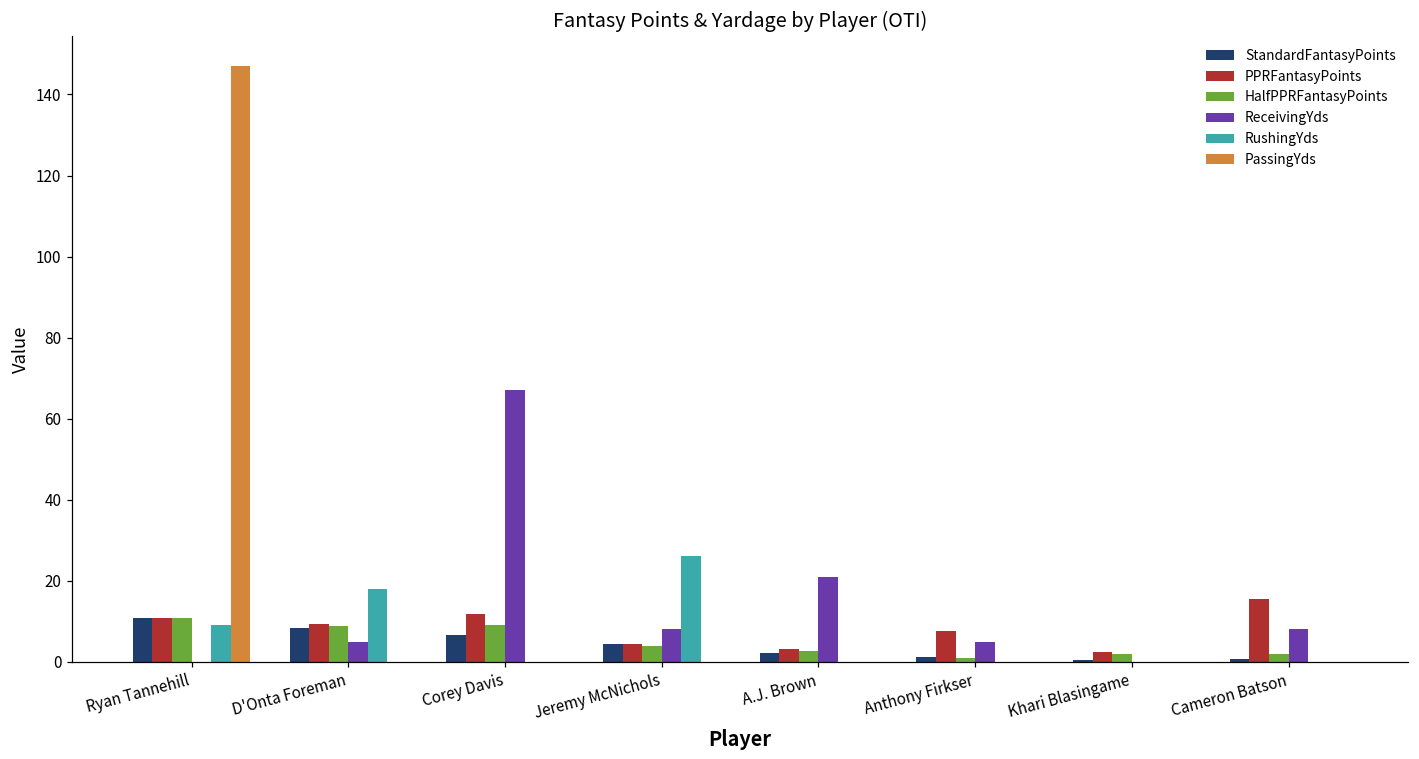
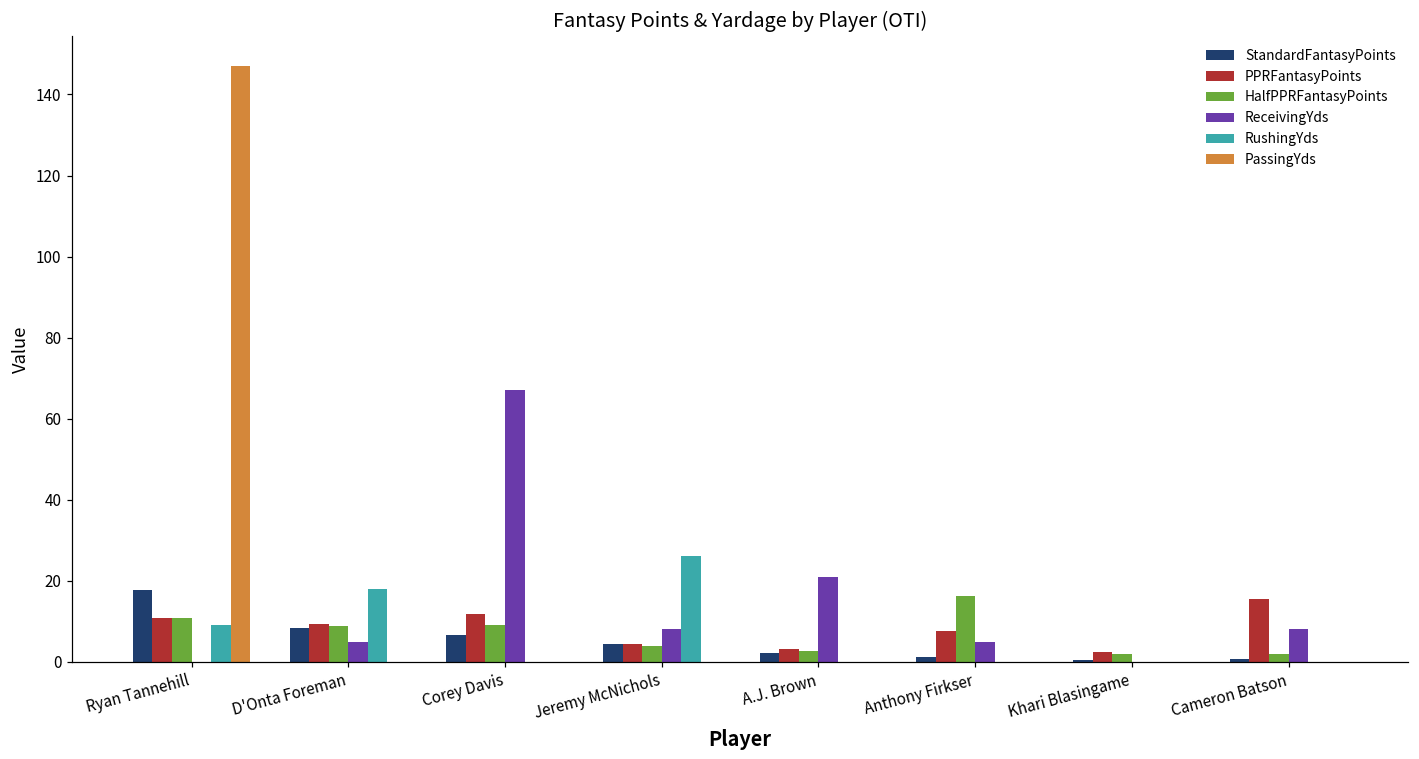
  {
    "StandardFantasyPoints": {
-     "Ryan Tannehill": 11,
+     "Ryan Tannehill": 18,
      "D'Onta Foreman": 8,
      "Corey Davis": 7,
      "Jeremy McNichols": 4,
      "A.J. Brown": 2,
      "Anthony Firkser": 1,
      "Cameron Batson": 1
    },
    "PPRFantasyPoints": {
      "Ryan Tannehill": 11,
      "D'Onta Foreman": 9,
      "Corey Davis": 12,
      "Jeremy McNichols": 4,
      "A.J. Brown": 3,
      "Anthony Firkser": 8,
      "Khari Blasingame": 2,
      "Cameron Batson": 16
    },
    "HalfPPRFantasyPoints": {
      "Ryan Tannehill": 11,
      "D'Onta Foreman": 9,
      "Corey Davis": 9,
      "Jeremy McNichols": 4,
      "A.J. Brown": 3,
-     "Anthony Firkser": 1,
+     "Anthony Firkser": 16,
      "Khari Blasingame": 2,
      "Cameron Batson": 2
    },
    "ReceivingYds": {
      "Ryan Tannehill": 0,
      "D'Onta Foreman": 5,
      "Corey Davis": 67,
      "Jeremy McNichols": 8,
      "A.J. Brown": 21,
      "Anthony Firkser": 5,
      "Khari Blasingame": 0,
      "Cameron Batson": 8
    },
    "RushingYds": {
      "Ryan Tannehill": 9,
      "D'Onta Foreman": 18,
      "Corey Davis": 0,
      "Jeremy McNichols": 26,
      "A.J. Brown": 0,
      "Anthony Firkser": 0,
      "Khari Blasingame": 0,
      "Cameron Batson": 0
    },
    "PassingYds": {
      "Ryan Tannehill": 147,
      "D'Onta Foreman": 0,
      "Corey Davis": 0,
      "Jeremy McNichols": 0,
      "A.J. Brown": 0,
      "Anthony Firkser": 0,
      "Khari Blasingame": 0,
      "Cameron Batson": 0
    }
  }
